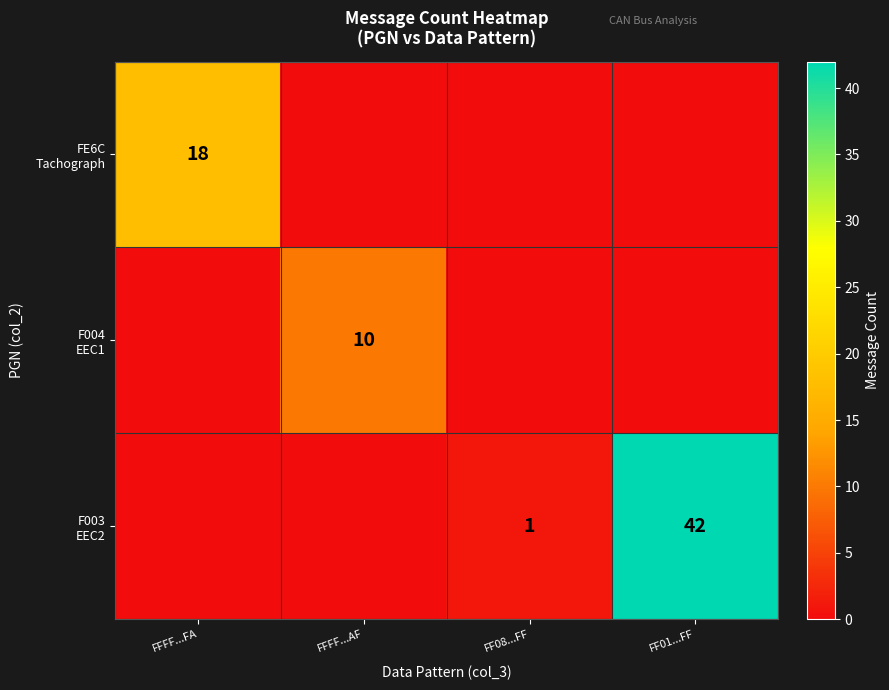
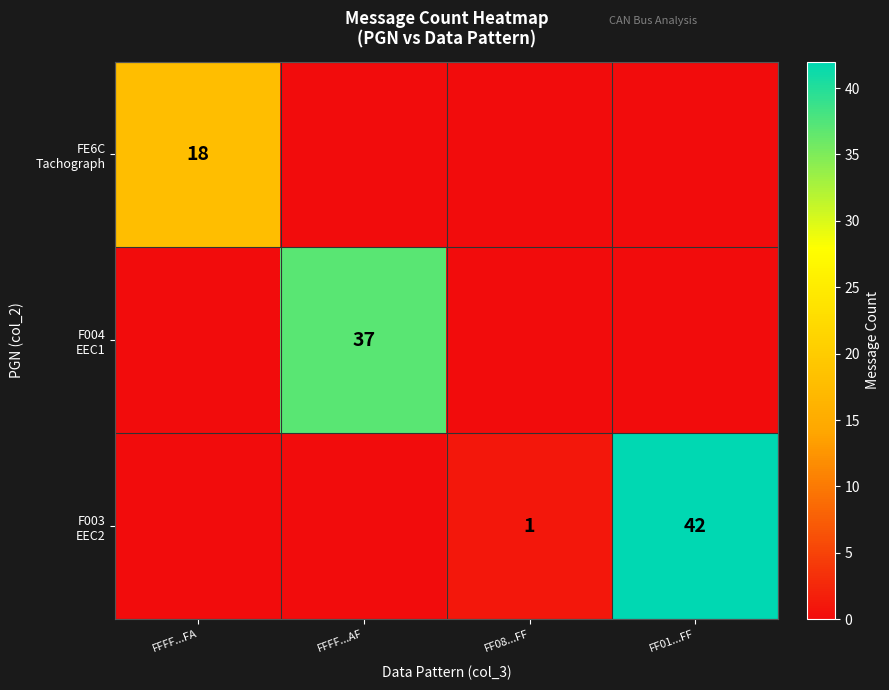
  {
    "FE6C Tachograph": {
      "FFFF...FA": 18
    },
    "F004 EEC1": {
-     "FFFF...AF": 10
+     "FFFF...AF": 37
    },
    "F003 EEC2": {
      "FF08...FF": 1,
      "FF01...FF": 42
    }
  }
